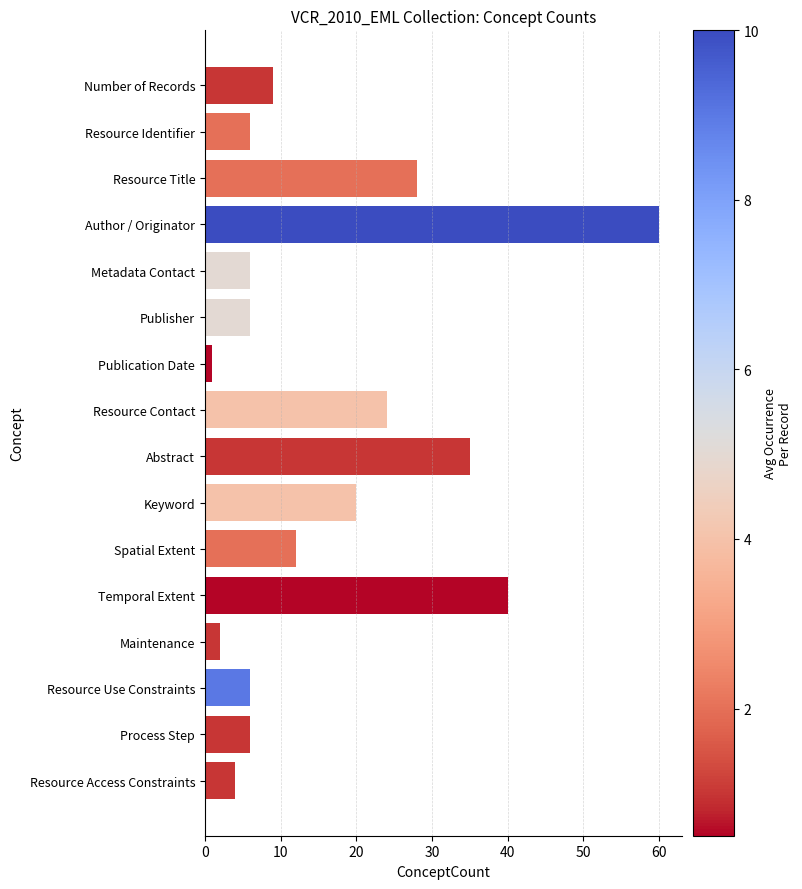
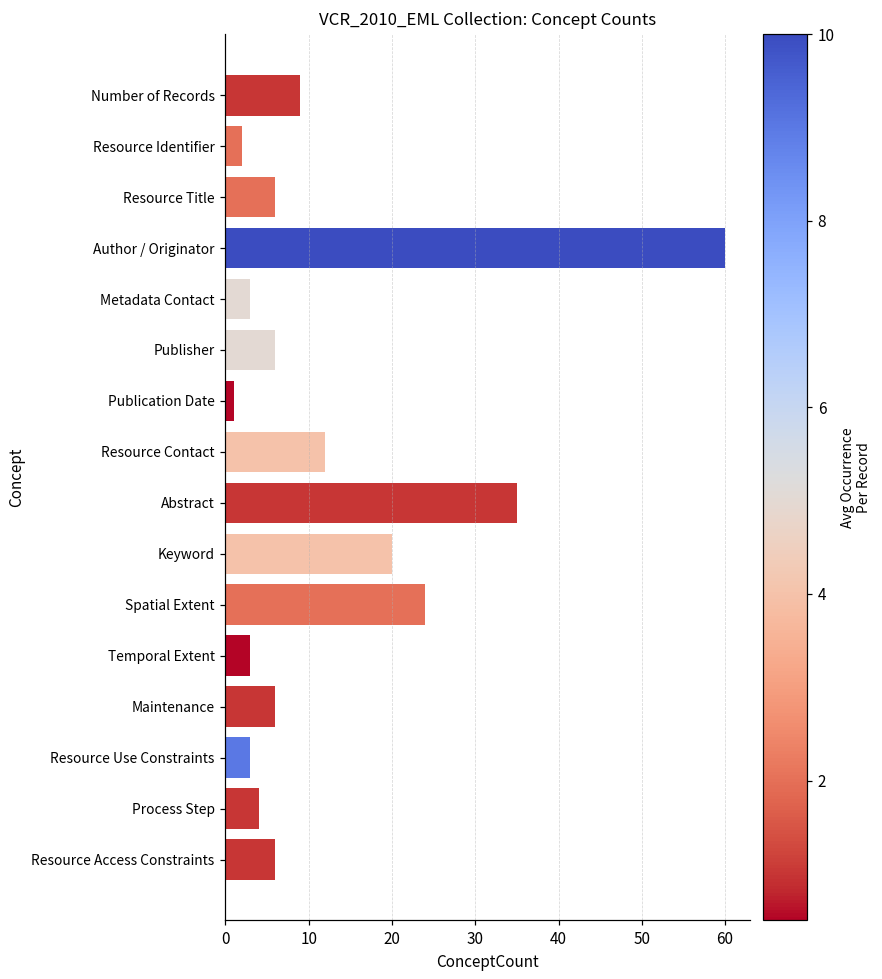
  {
    "Number of Records": 9,
-   "Resource Identifier": 6,
-   "Resource Title": 28,
+   "Resource Identifier": 2,
+   "Resource Title": 6,
    "Author / Originator": 60,
-   "Metadata Contact": 6,
+   "Metadata Contact": 3,
    "Publisher": 6,
    "Publication Date": 1,
-   "Resource Contact": 24,
+   "Resource Contact": 12,
    "Abstract": 35,
    "Keyword": 20,
-   "Spatial Extent": 12,
-   "Temporal Extent": 40,
-   "Maintenance": 2,
-   "Resource Use Constraints": 6,
-   "Process Step": 6,
-   "Resource Access Constraints": 4
+   "Spatial Extent": 24,
+   "Temporal Extent": 3,
+   "Maintenance": 6,
+   "Resource Use Constraints": 3,
+   "Process Step": 4,
+   "Resource Access Constraints": 6
  }
